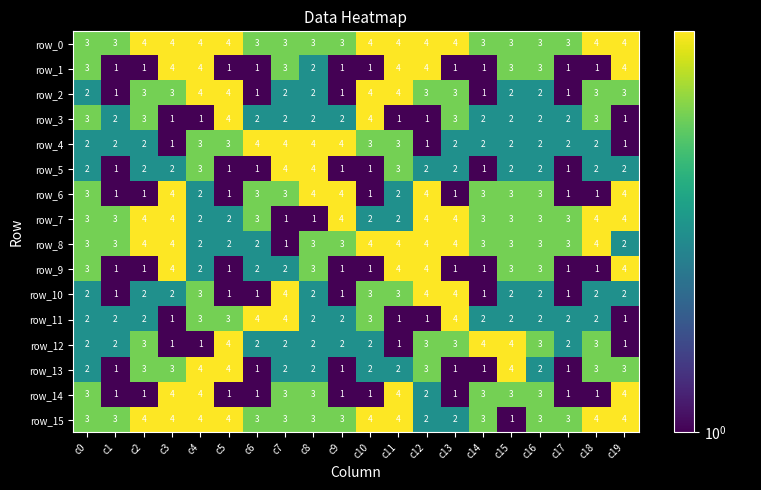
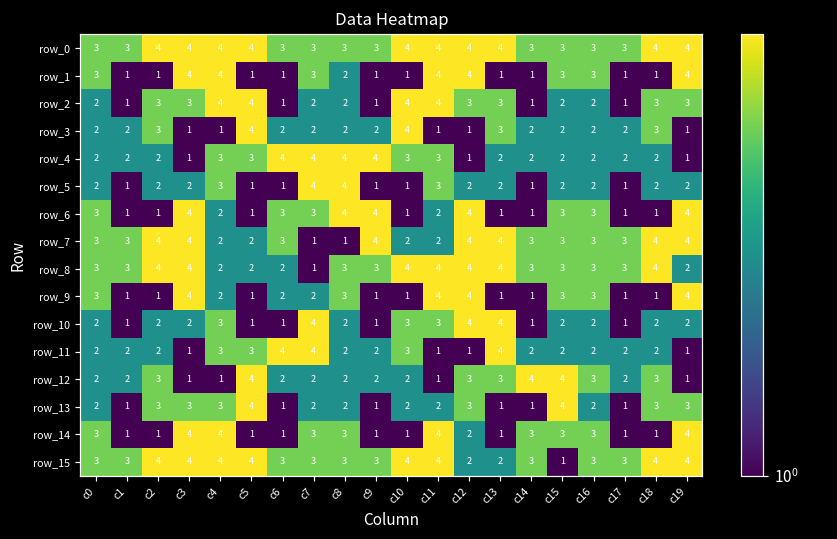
  {
    "row_3": {
-     "c0": 3,
+     "c0": 2,
      "c1": 2,
      "c2": 3,
      "c3": 1,
      "c4": 1,
      "c5": 4,
      "c6": 2,
      "c7": 2,
      "c8": 2,
      "c9": 2,
      "c10": 4,
      "c11": 1,
      "c12": 1,
      "c13": 3,
      "c14": 2,
      "c15": 2,
      "c16": 2,
      "c17": 2,
      "c18": 3,
      "c19": 1
    },
    "row_6": {
      "c0": 3,
      "c1": 1,
      "c2": 1,
      "c3": 4,
      "c4": 2,
      "c5": 1,
      "c6": 3,
      "c7": 3,
      "c8": 4,
      "c9": 4,
      "c10": 1,
      "c11": 2,
      "c12": 4,
      "c13": 1,
-     "c14": 3,
+     "c14": 1,
      "c15": 3,
      "c16": 3,
      "c17": 1,
      "c18": 1,
      "c19": 4
    },
    "row_13": {
      "c0": 2,
      "c1": 1,
      "c2": 3,
      "c3": 3,
-     "c4": 4,
+     "c4": 3,
      "c5": 4,
      "c6": 1,
      "c7": 2,
      "c8": 2,
      "c9": 1,
      "c10": 2,
      "c11": 2,
      "c12": 3,
      "c13": 1,
      "c14": 1,
      "c15": 4,
      "c16": 2,
      "c17": 1,
      "c18": 3,
      "c19": 3
    }
  }
